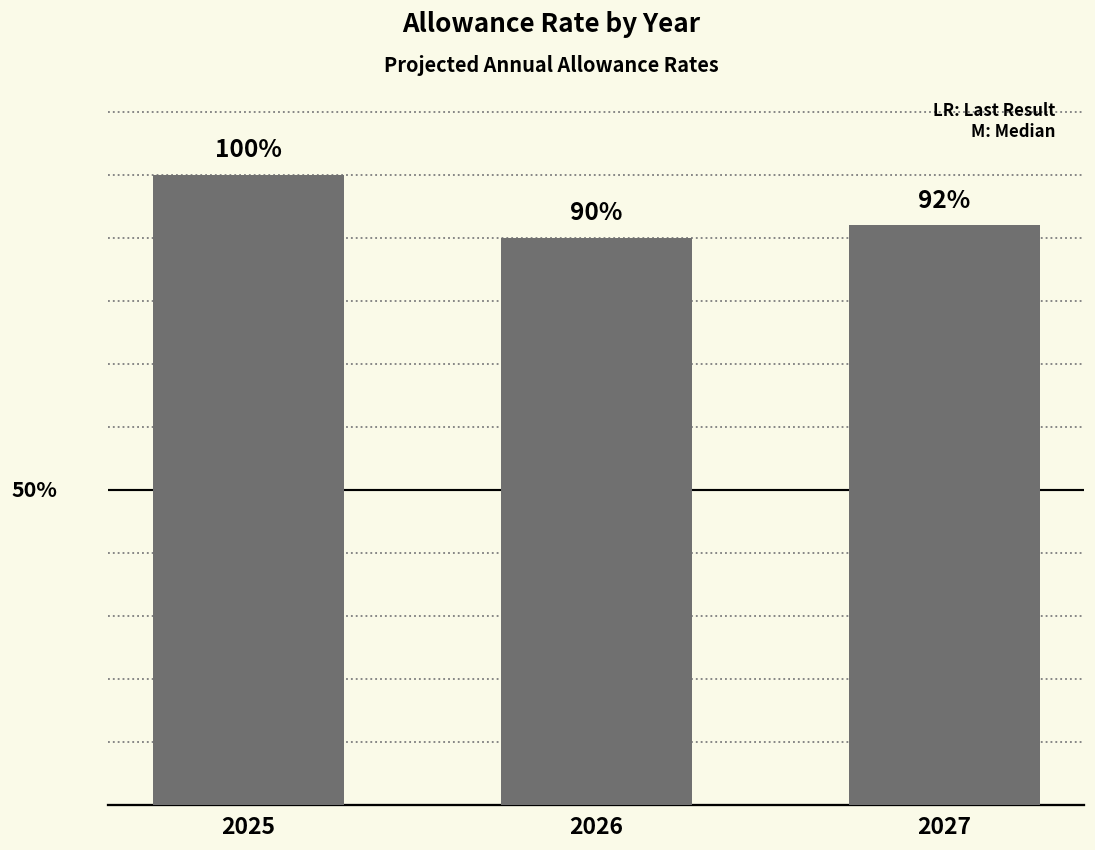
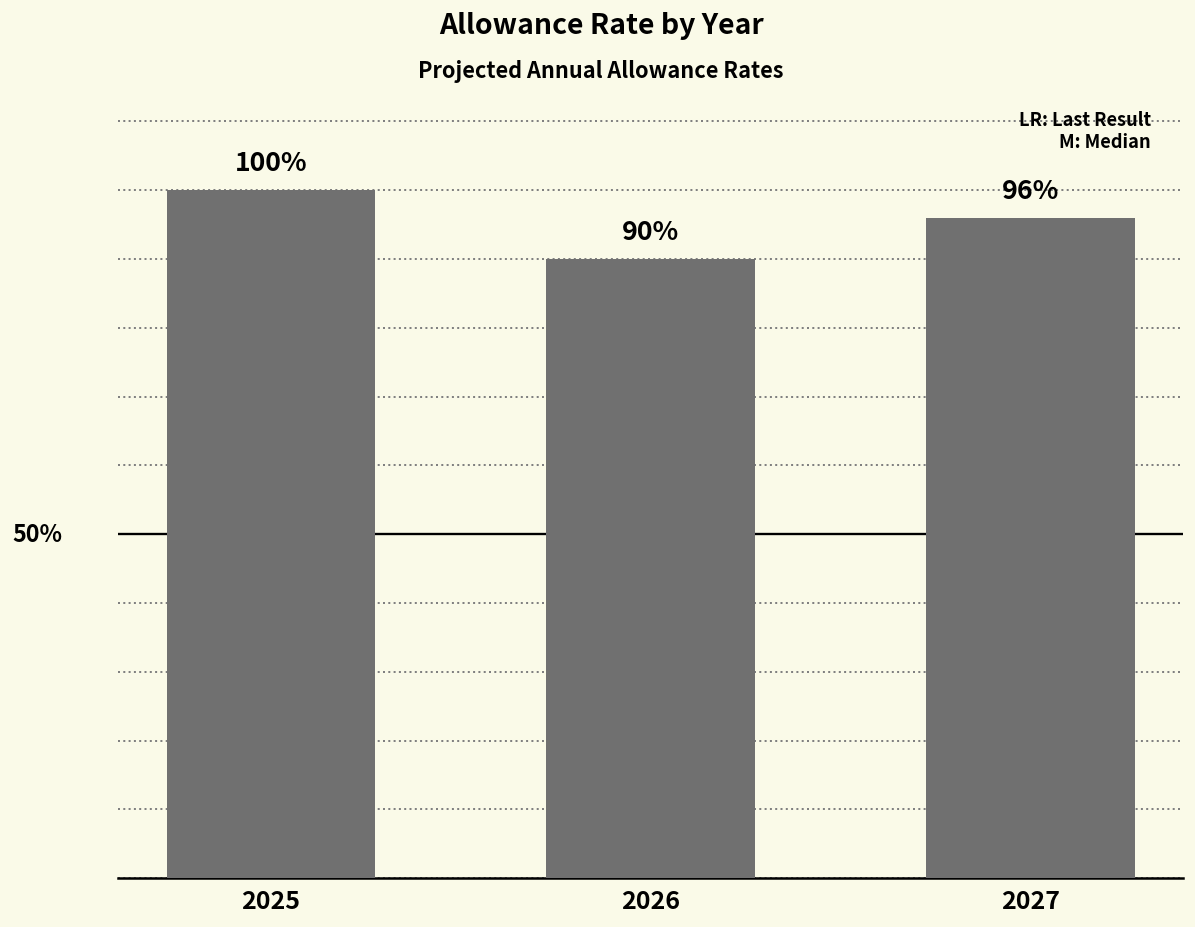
  {
    "2025": "100%",
    "2026": "90%",
-   "2027": "92%"
+   "2027": "96%"
  }
